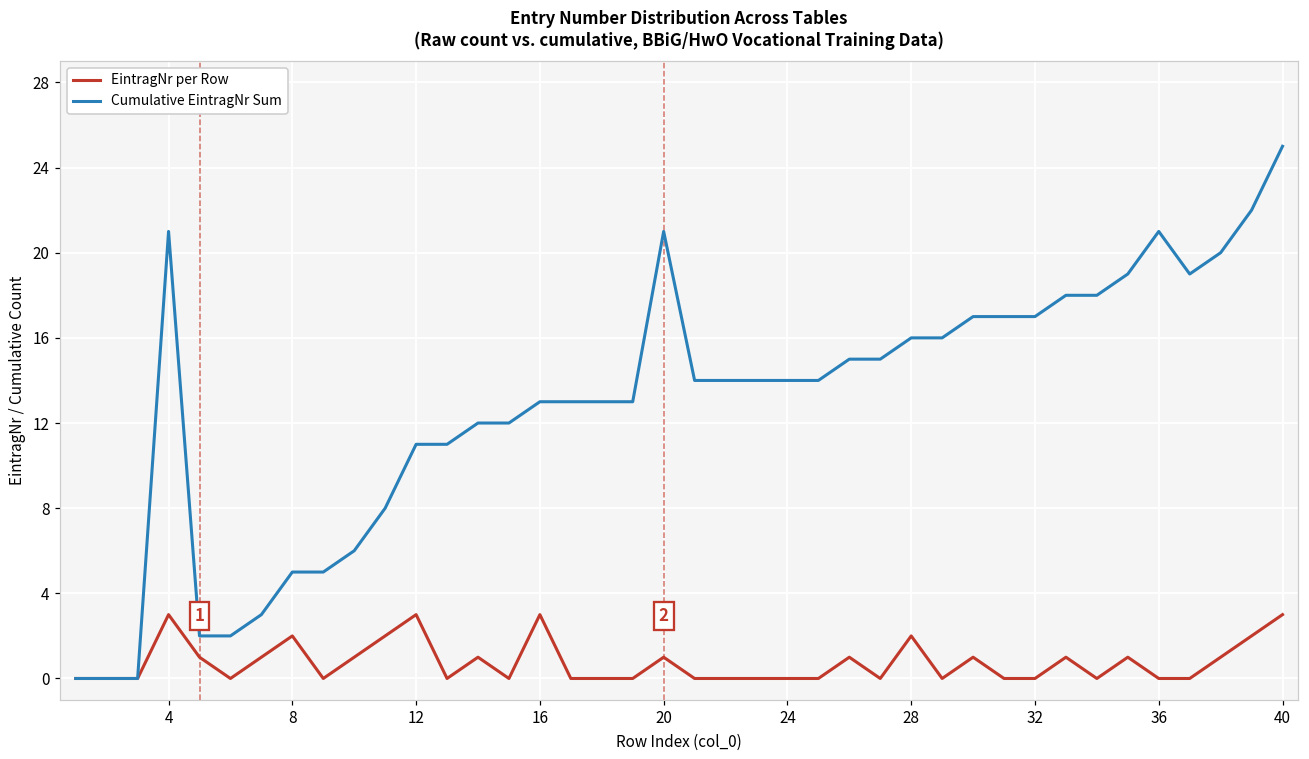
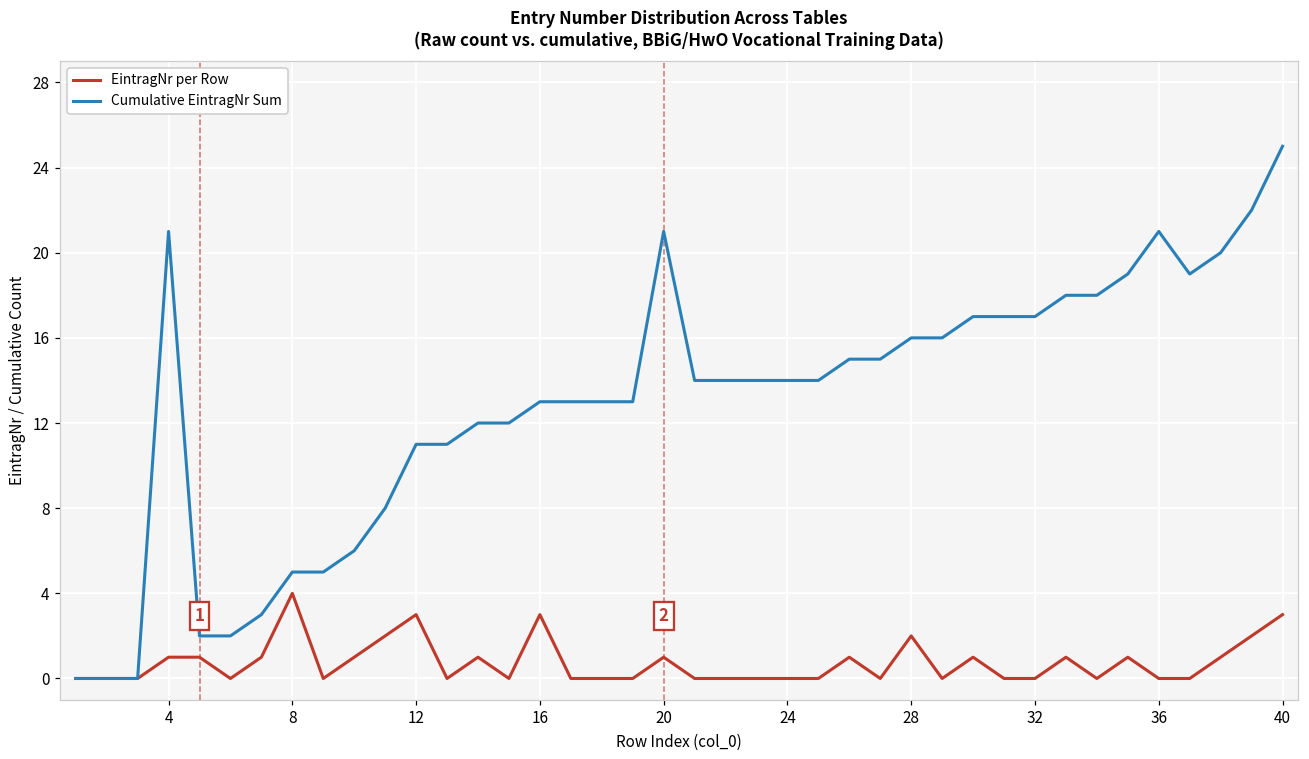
  {
    "EintragNr per Row": {
-     "4": 3,
-     "8": 2,
+     "4": 1,
+     "8": 4,
      "12": 3,
      "16": 3,
      "20": 1,
      "24": 0,
      "28": 2,
      "32": 0,
      "36": 0,
      "40": 3
    },
    "Cumulative EintragNr Sum": {
      "4": 21,
      "8": 5,
      "12": 11,
      "16": 13,
      "20": 21,
      "24": 14,
      "28": 16,
      "32": 17,
      "36": 21,
      "40": 25
    }
  }
